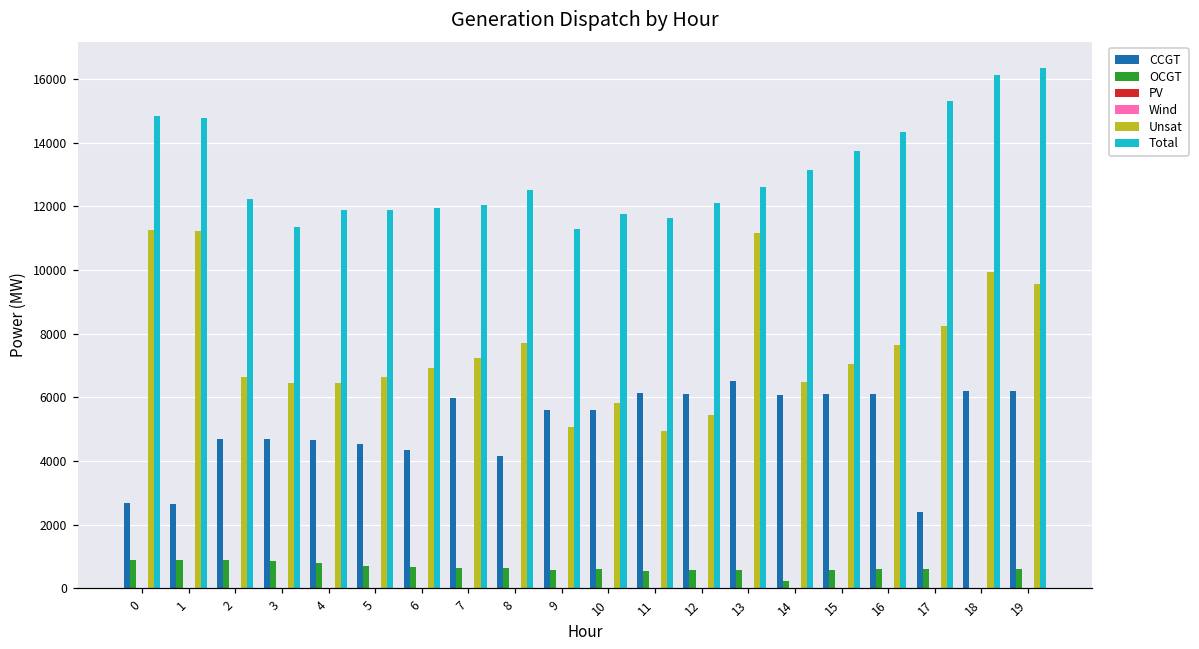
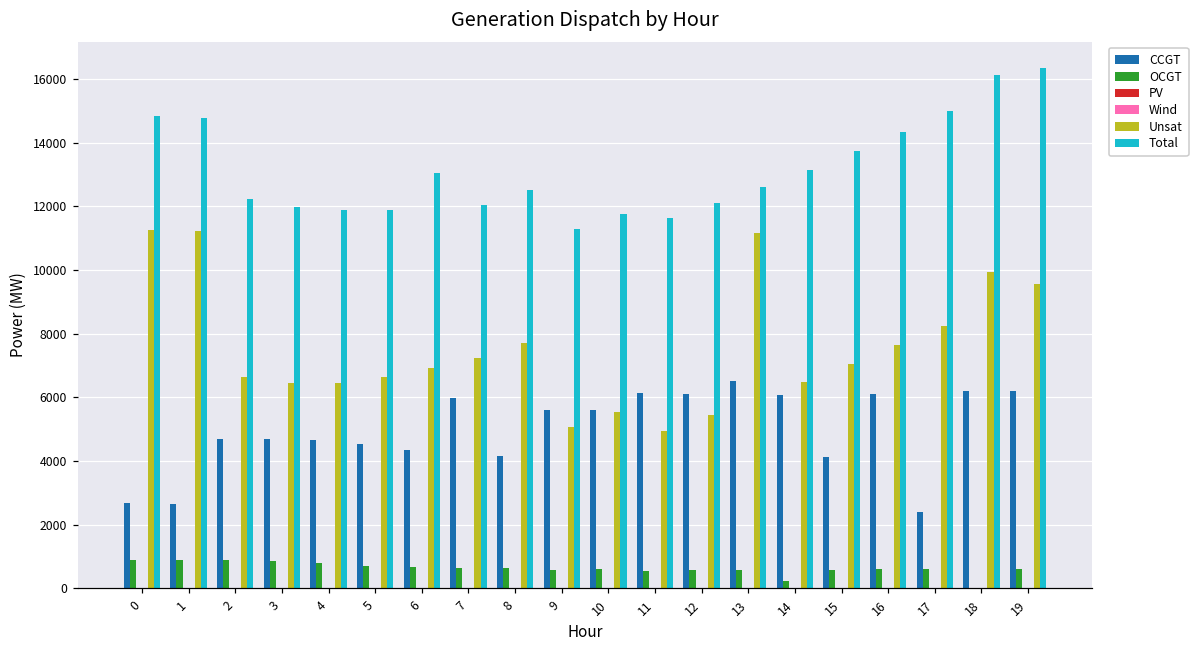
  {
    "CCGT": {
      "0": 2700,
      "1": 2700,
      "2": 4700,
      "3": 4700,
      "4": 4700,
      "5": 4500,
      "6": 4400,
      "7": 6000,
      "8": 4200,
      "9": 5600,
      "10": 5600,
      "11": 6100,
      "12": 6100,
      "13": 6500,
      "14": 6100,
-     "15": 6100,
+     "15": 4100,
      "16": 6100,
      "17": 2400,
      "18": 6200,
      "19": 6200
    },
    "OCGT": {
      "0": 900,
      "1": 900,
      "2": 900,
      "3": 900,
      "4": 800,
      "5": 700,
      "6": 700,
      "7": 600,
      "8": 600,
      "9": 600,
      "10": 600,
      "11": 600,
      "12": 600,
      "13": 600,
      "14": 200,
      "15": 600,
      "16": 600,
      "17": 600,
      "18": 0,
      "19": 600
    },
    "PV": {
      "0": 0,
      "1": 0,
      "2": 0,
      "3": 0,
      "4": 0,
      "5": 0,
      "6": 0,
      "7": 0,
      "8": 0,
      "9": 0,
      "10": 0,
      "11": 0,
      "12": 0,
      "13": 0,
      "14": 0,
      "15": 0,
      "16": 0,
      "17": 0,
      "18": 0,
      "19": 0
    },
    "Wind": {
      "0": 0,
      "1": 0,
      "2": 0,
      "3": 0,
      "4": 0,
      "5": 0,
      "6": 0,
      "7": 0,
      "8": 0,
      "9": 0,
      "10": 0,
      "11": 0,
      "12": 0,
      "13": 0,
      "14": 0,
      "15": 0,
      "16": 0,
      "17": 0,
      "18": 0,
      "19": 0
    },
    "Unsat": {
      "0": 11300,
      "1": 11200,
      "2": 6600,
      "3": 6400,
      "4": 6500,
      "5": 6600,
      "6": 6900,
      "7": 7200,
      "8": 7700,
      "9": 5100,
-     "10": 5800,
+     "10": 5600,
      "11": 5000,
      "12": 5500,
      "13": 11200,
      "14": 6500,
      "15": 7000,
      "16": 7600,
      "17": 8300,
      "18": 9900,
      "19": 9500
    },
    "Total": {
      "0": 14800,
      "1": 14800,
      "2": 12200,
-     "3": 11300,
+     "3": 12000,
      "4": 11900,
      "5": 11900,
-     "6": 11900,
+     "6": 13100,
      "7": 12000,
      "8": 12500,
      "9": 11300,
      "10": 11800,
      "11": 11600,
      "12": 12100,
      "13": 12600,
      "14": 13200,
      "15": 13700,
      "16": 14300,
-     "17": 15300,
+     "17": 15000,
      "18": 16100,
      "19": 16400
    }
  }
